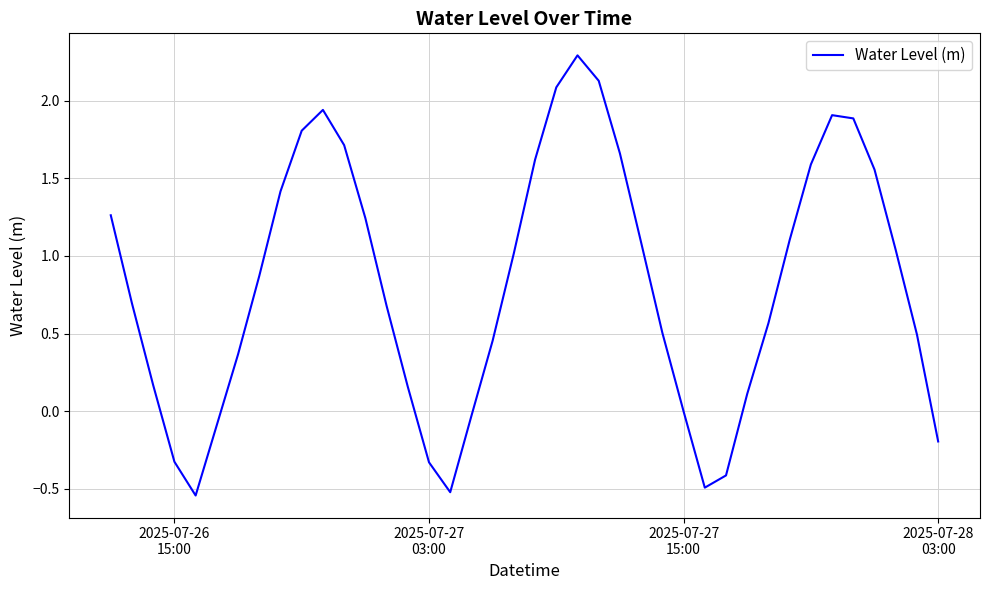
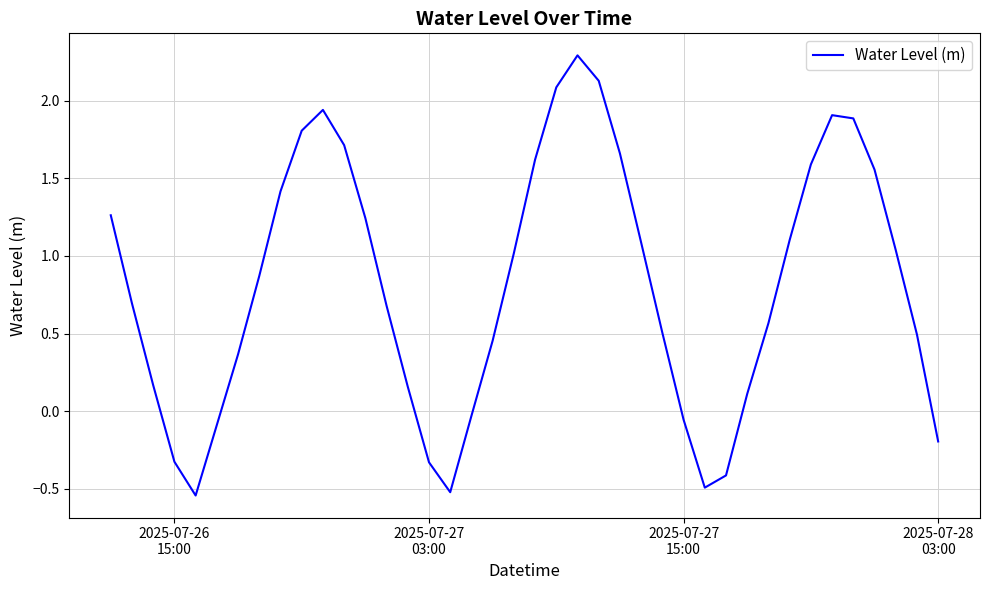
  {
    "2025-07-26 15:00": -0.33,
    "2025-07-27 03:00": -0.33,
-   "2025-07-27 15:00": 0.00,
+   "2025-07-27 15:00": -0.06,
    "2025-07-28 03:00": -0.20
  }
